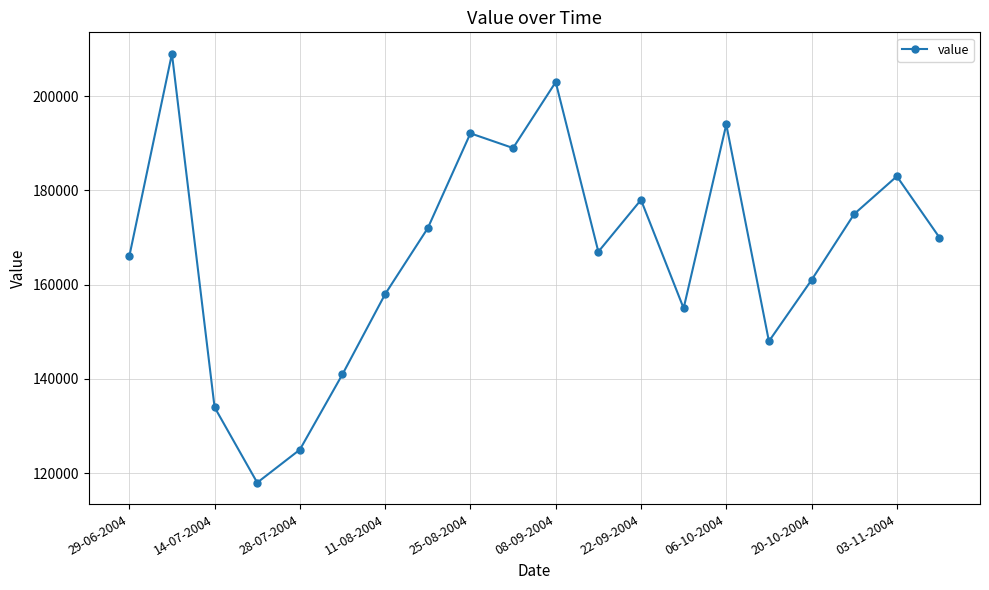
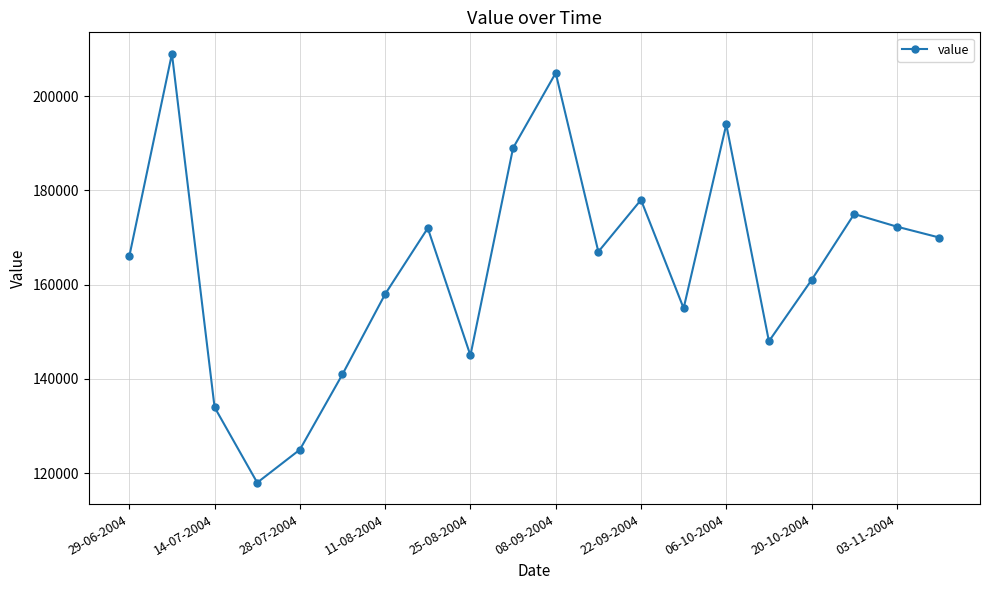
  {
    "29-06-2004": 166000,
    "14-07-2004": 134000,
    "28-07-2004": 125000,
    "11-08-2004": 158000,
-   "25-08-2004": 192000,
-   "08-09-2004": 203000,
+   "25-08-2004": 145000,
+   "08-09-2004": 205000,
    "22-09-2004": 178000,
    "06-10-2004": 194000,
    "20-10-2004": 161000,
-   "03-11-2004": 183000
+   "03-11-2004": 172000
  }
